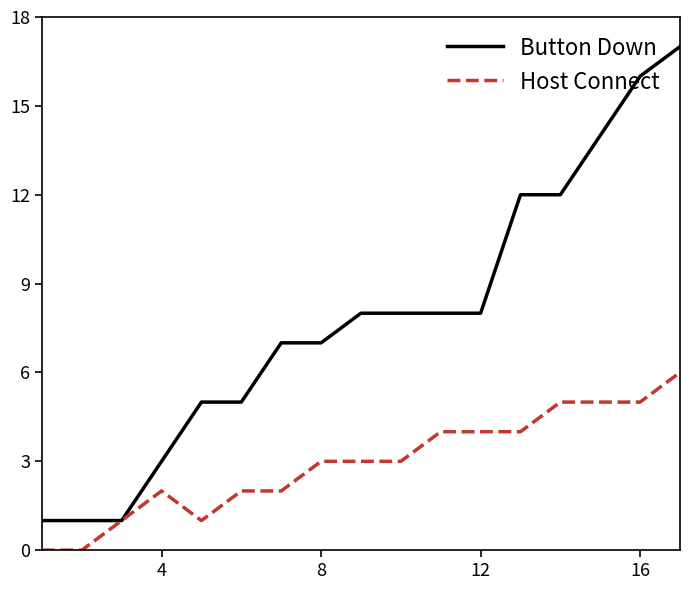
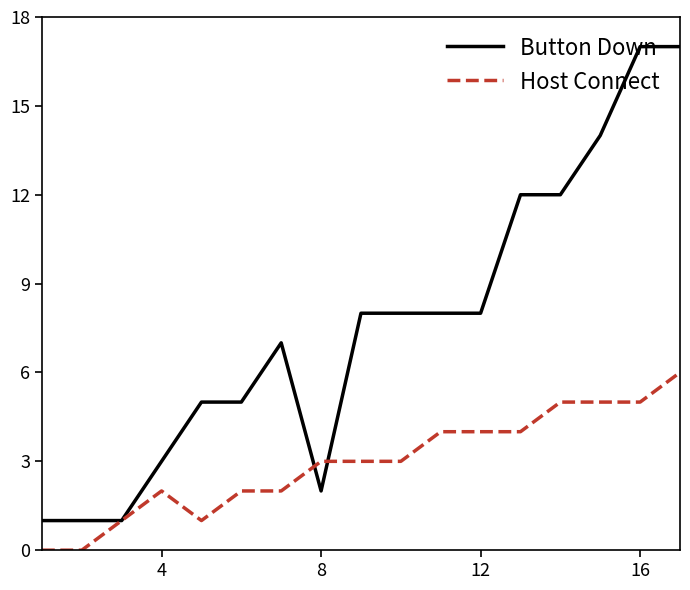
  {
    "Button Down": {
      "4": 3,
-     "8": 7,
+     "8": 2,
      "12": 8,
-     "16": 16
+     "16": 17
    },
    "Host Connect": {
      "4": 2,
      "8": 3,
      "12": 4,
      "16": 5
    }
  }
